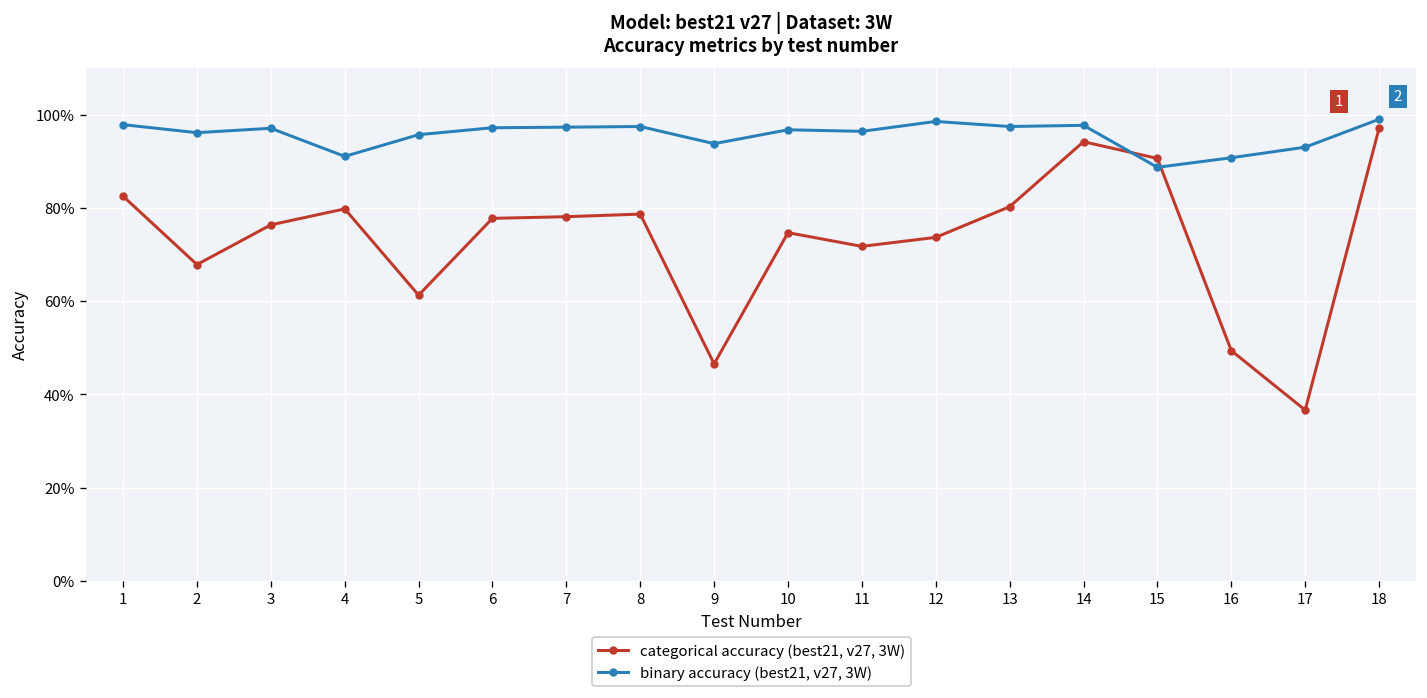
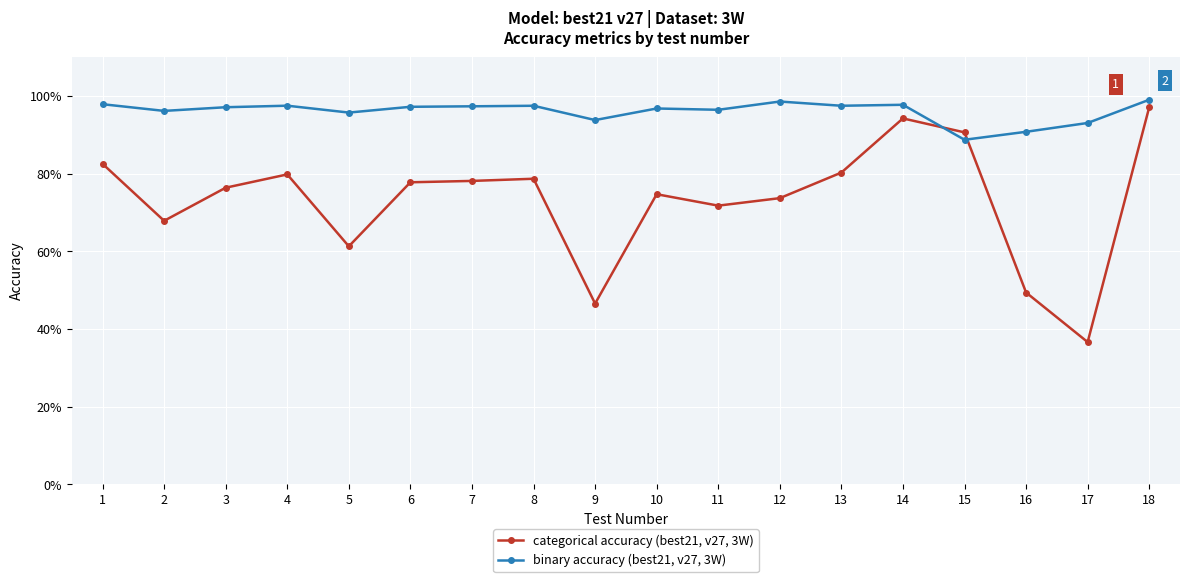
  {
    "categorical accuracy (best21, v27, 3W)": {
      "1": "83%",
      "2": "68%",
      "3": "76%",
      "4": "80%",
      "5": "61%",
      "6": "78%",
      "7": "78%",
      "8": "79%",
      "9": "47%",
      "10": "75%",
      "11": "72%",
      "12": "74%",
      "13": "80%",
      "14": "94%",
      "15": "91%",
      "16": "49%",
      "17": "37%",
      "18": "97%"
    },
    "binary accuracy (best21, v27, 3W)": {
      "1": "98%",
      "2": "96%",
      "3": "97%",
-     "4": "91%",
+     "4": "98%",
      "5": "96%",
      "6": "97%",
      "7": "97%",
      "8": "97%",
      "9": "94%",
      "10": "97%",
      "11": "96%",
      "12": "99%",
      "13": "97%",
      "14": "98%",
      "15": "89%",
      "16": "91%",
      "17": "93%"
    }
  }
